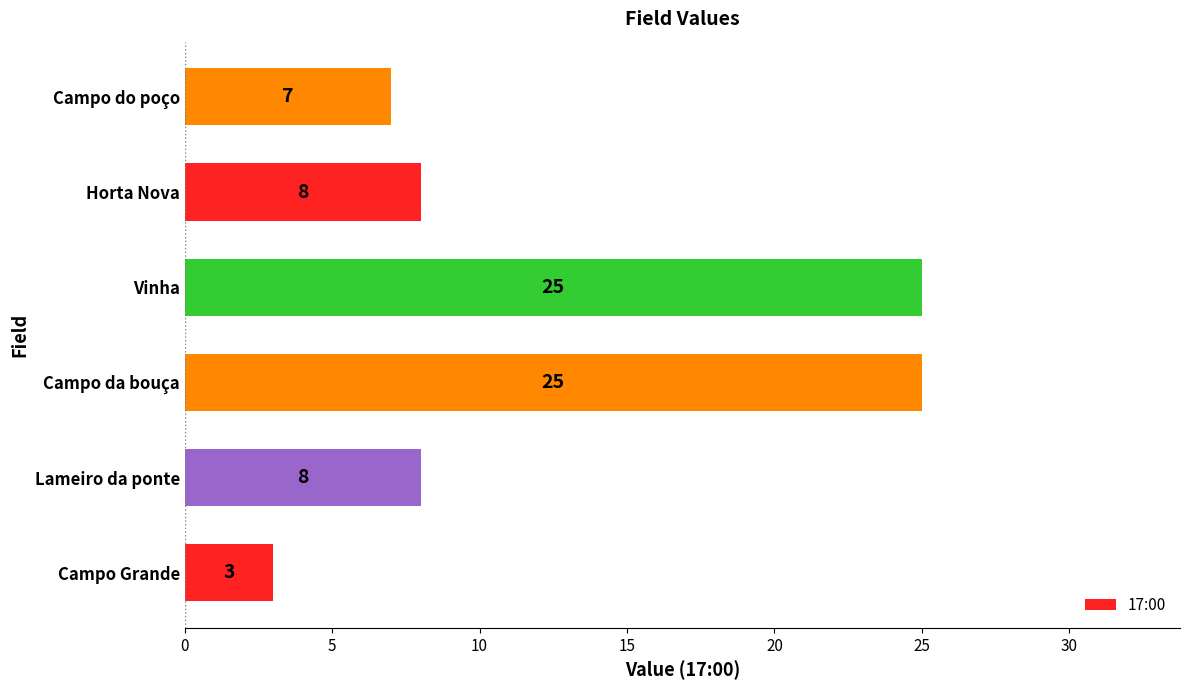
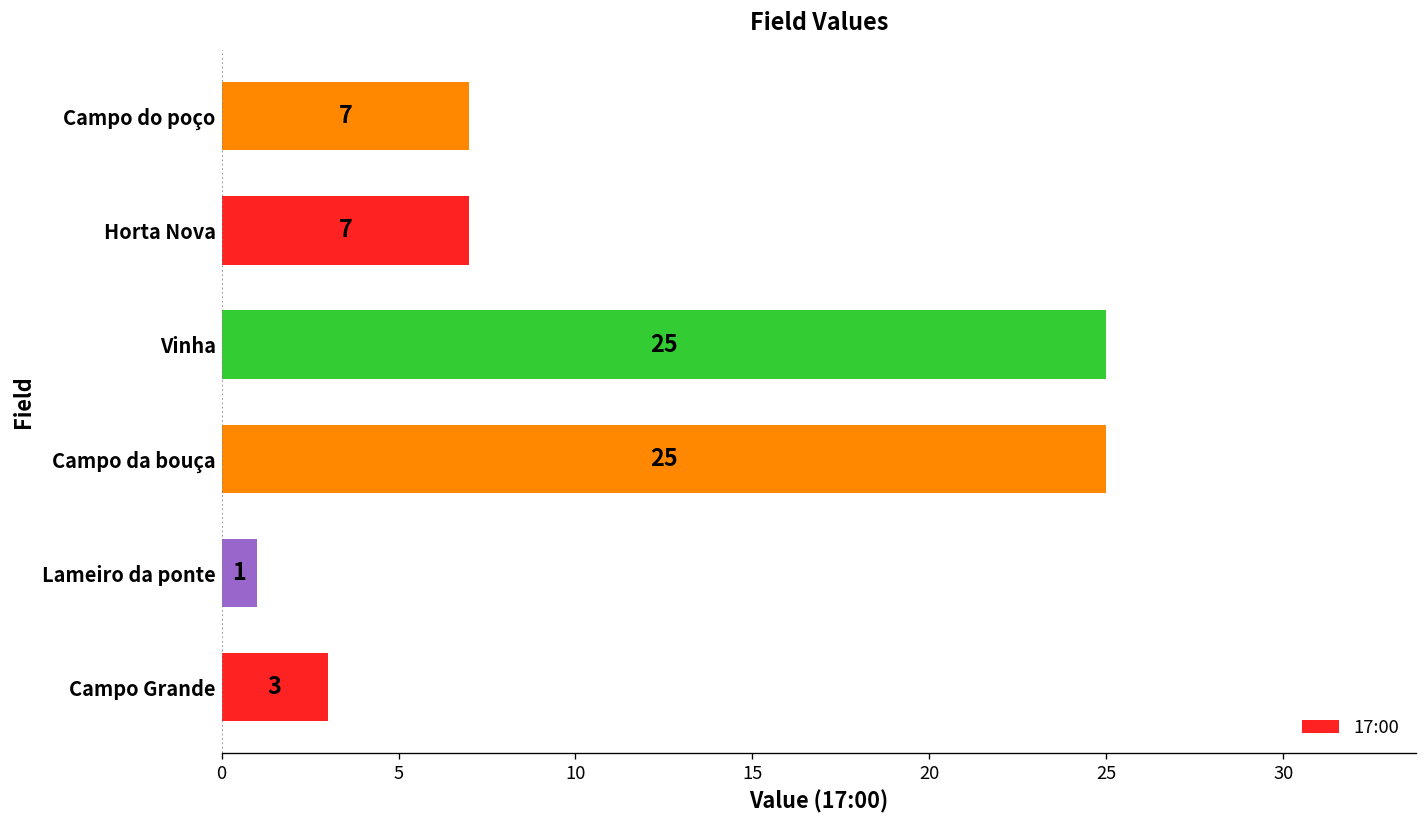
  {
    "Campo do poço": 7,
-   "Horta Nova": 8,
+   "Horta Nova": 7,
    "Vinha": 25,
    "Campo da bouça": 25,
-   "Lameiro da ponte": 8,
+   "Lameiro da ponte": 1,
    "Campo Grande": 3
  }
